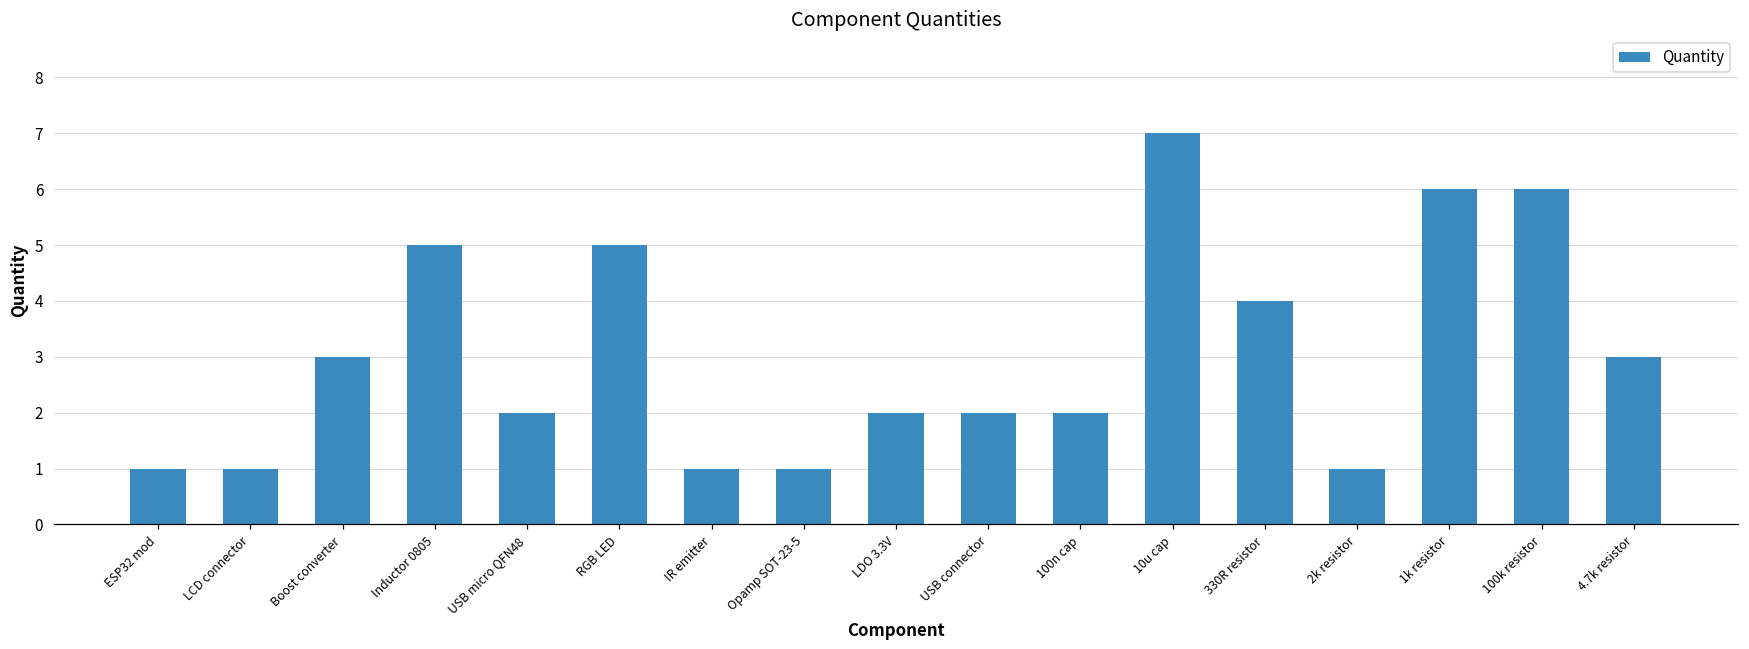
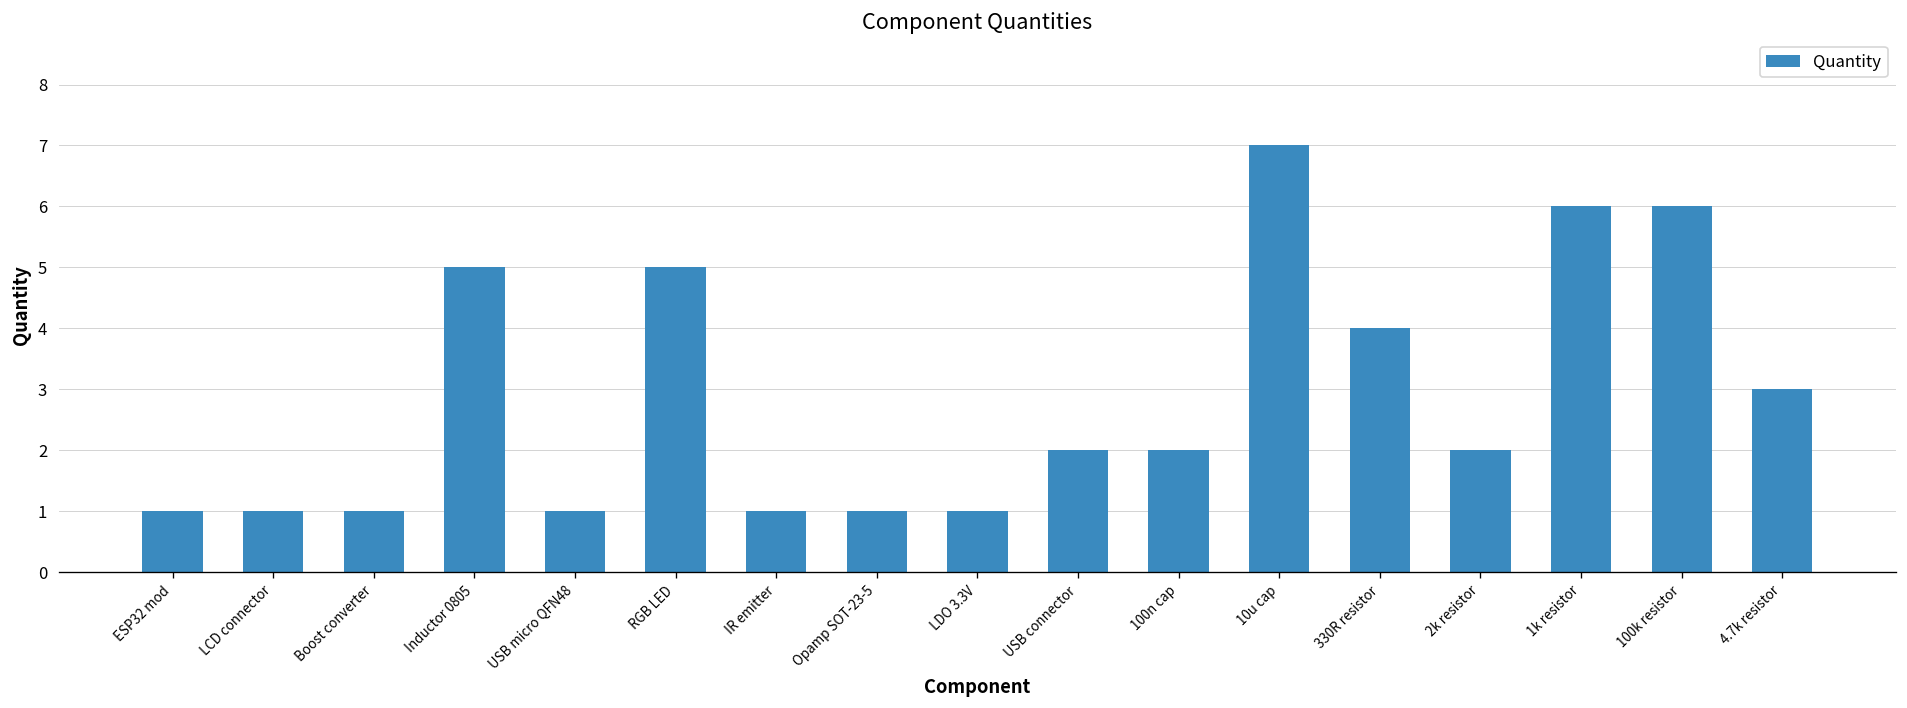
  {
    "ESP32 mod": 1,
    "LCD connector": 1,
-   "Boost converter": 3,
+   "Boost converter": 1,
    "Inductor 0805": 5,
-   "USB micro QFN48": 2,
+   "USB micro QFN48": 1,
    "RGB LED": 5,
    "IR emitter": 1,
    "Opamp SOT-23-5": 1,
-   "LDO 3.3V": 2,
+   "LDO 3.3V": 1,
    "USB connector": 2,
    "100n cap": 2,
    "10u cap": 7,
    "330R resistor": 4,
-   "2k resistor": 1,
+   "2k resistor": 2,
    "1k resistor": 6,
    "100k resistor": 6,
    "4.7k resistor": 3
  }
